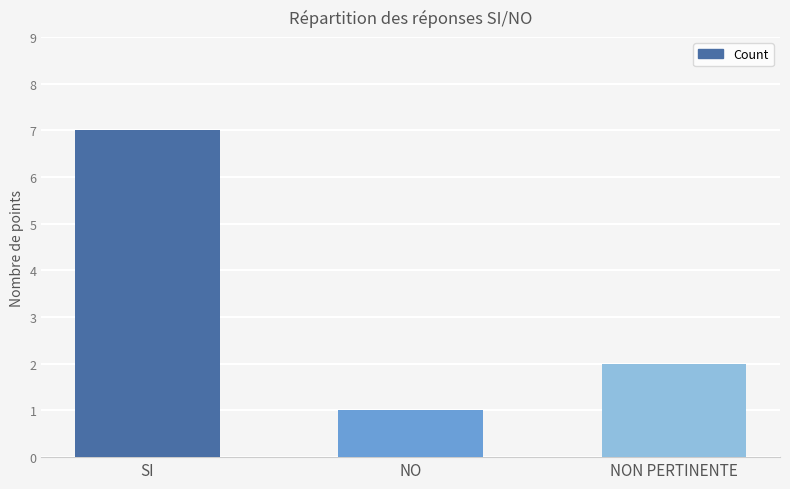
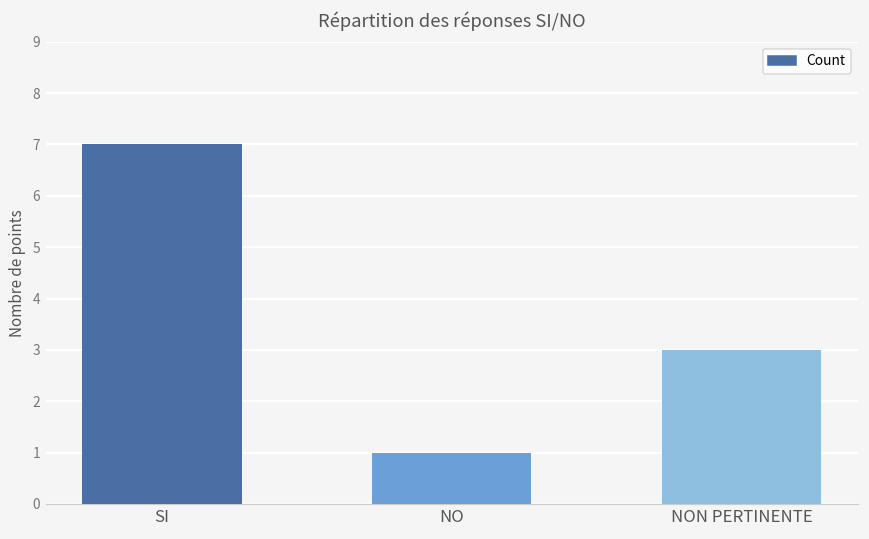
  {
    "SI": 7,
    "NO": 1,
-   "NON PERTINENTE": 2
+   "NON PERTINENTE": 3
  }
